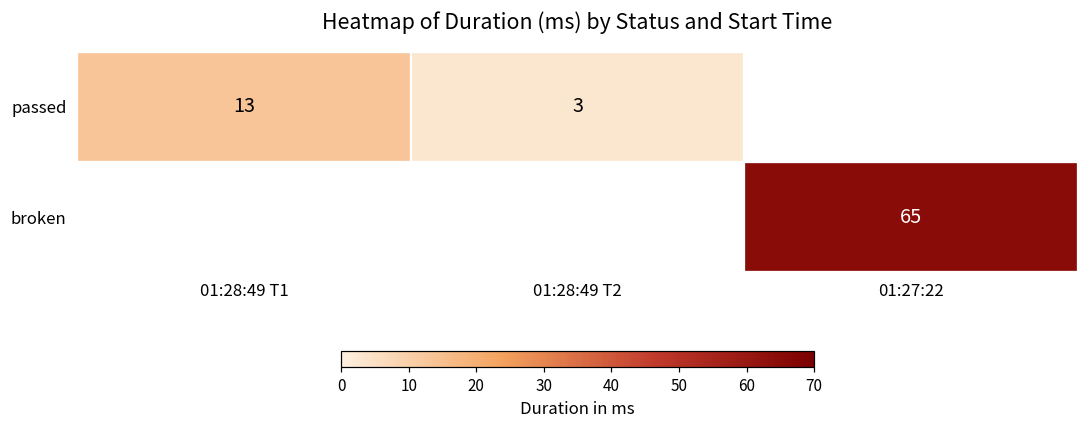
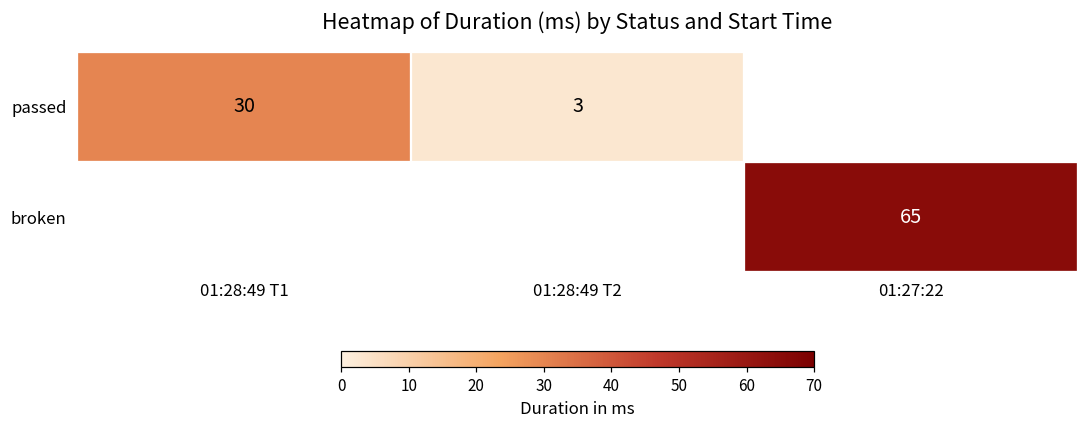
  {
    "passed": {
-     "01:28:49 T1": 13,
+     "01:28:49 T1": 30,
      "01:28:49 T2": 3
    },
    "broken": {
      "01:27:22": 65
    }
  }
